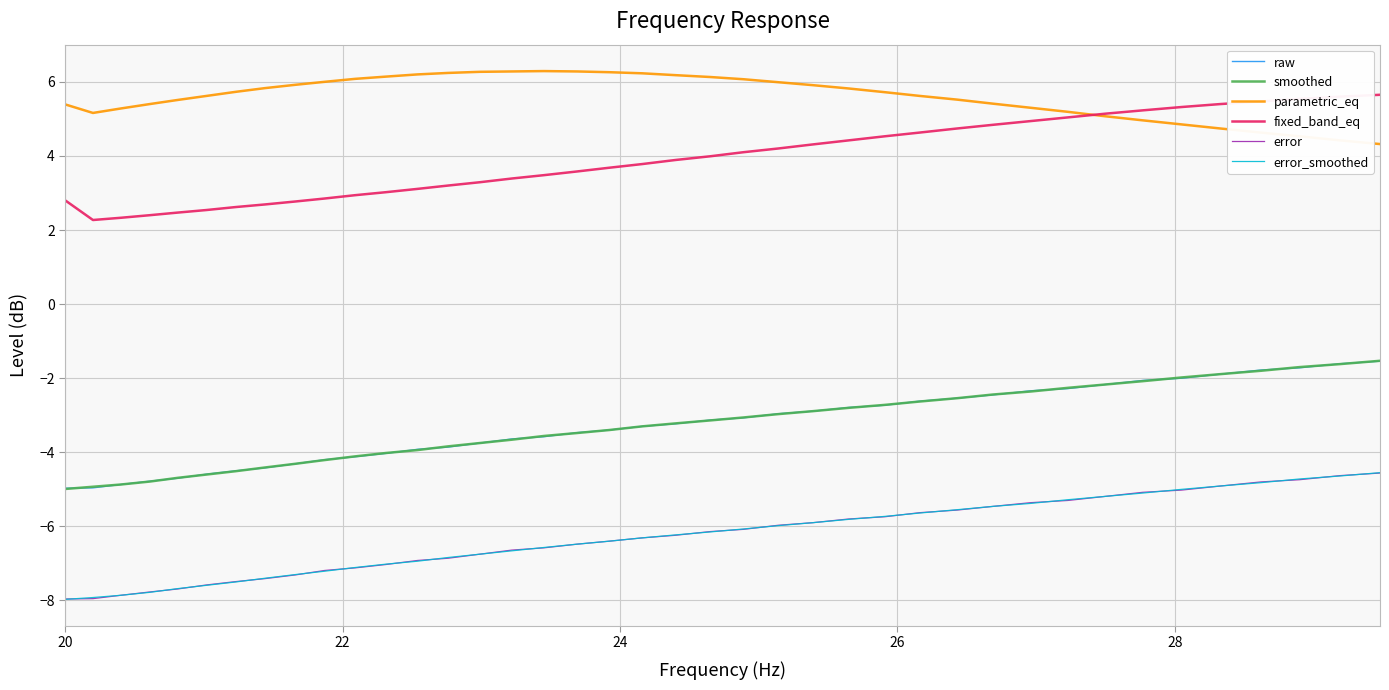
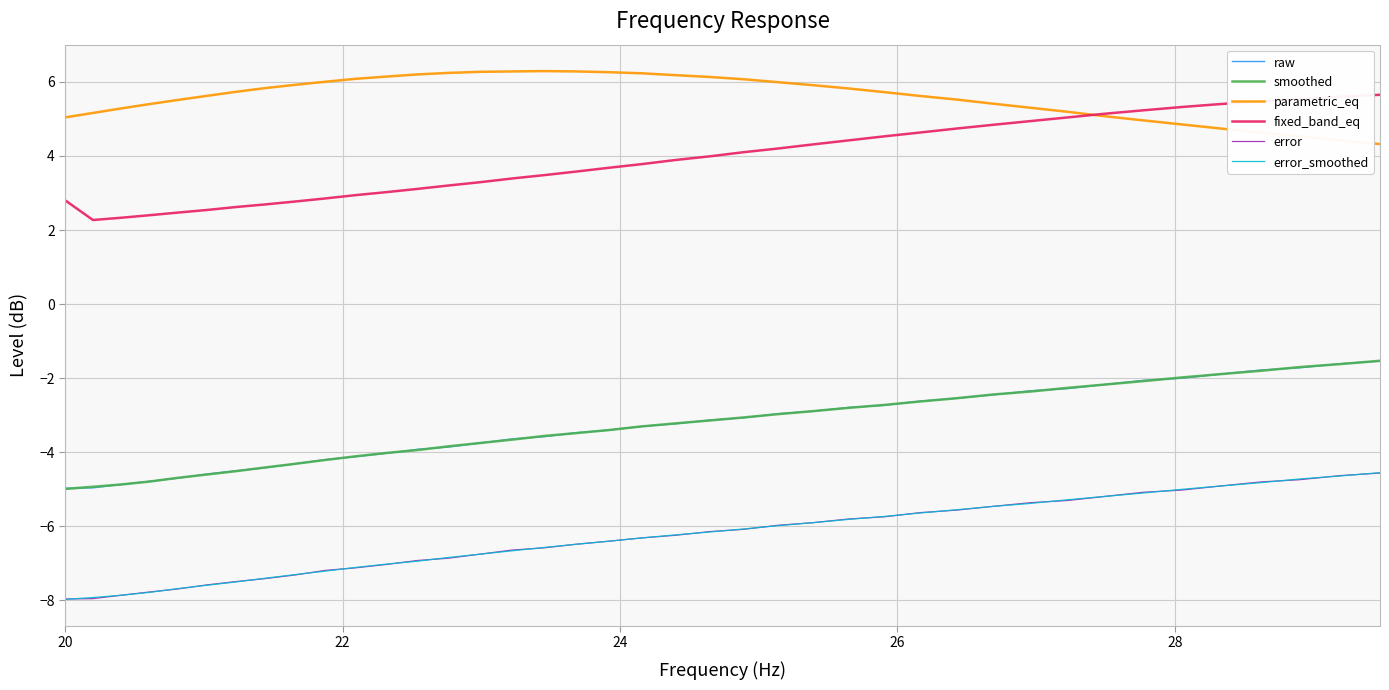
  {
    "parametric_eq": {
-     "20": 5.4
+     "20": 5.0
    },
    "fixed_band_eq": {
      "20": 2.8
    }
  }
